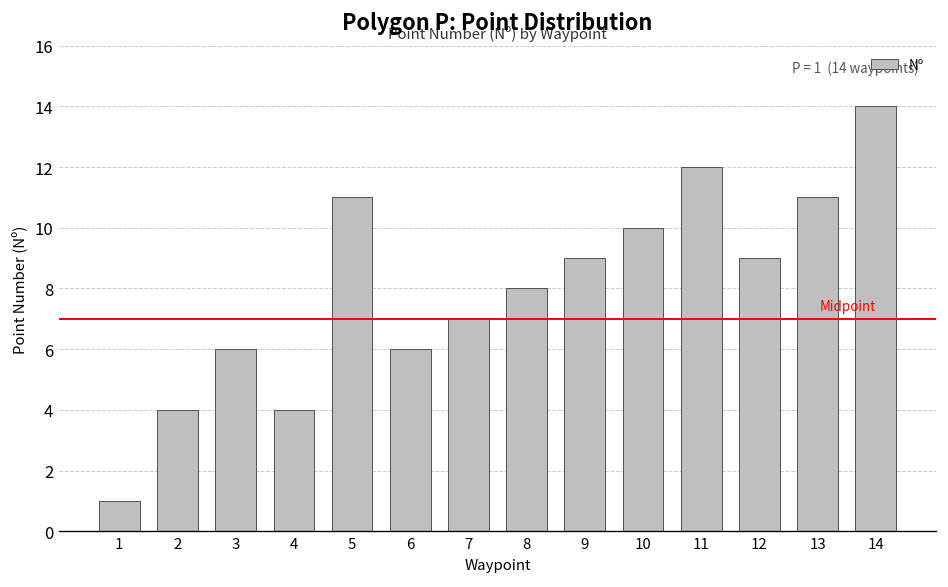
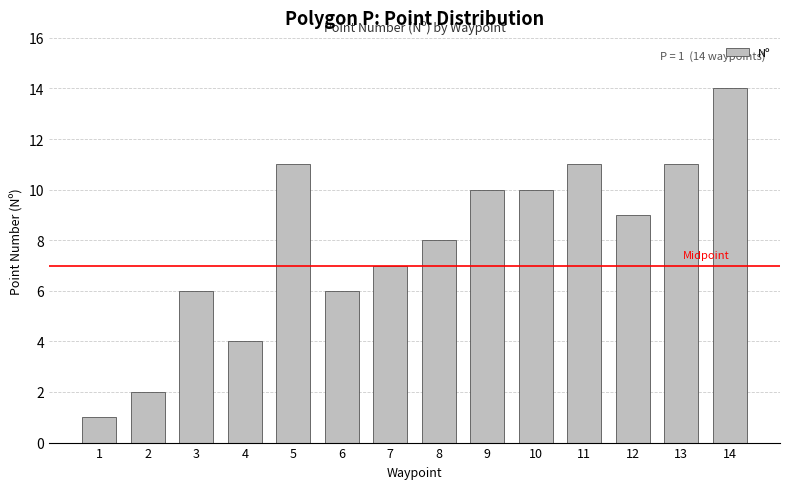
  {
    "1": 1,
-   "2": 4,
+   "2": 2,
    "3": 6,
    "4": 4,
    "5": 11,
    "6": 6,
    "7": 7,
    "8": 8,
-   "9": 9,
+   "9": 10,
    "10": 10,
-   "11": 12,
+   "11": 11,
    "12": 9,
    "13": 11
  }
